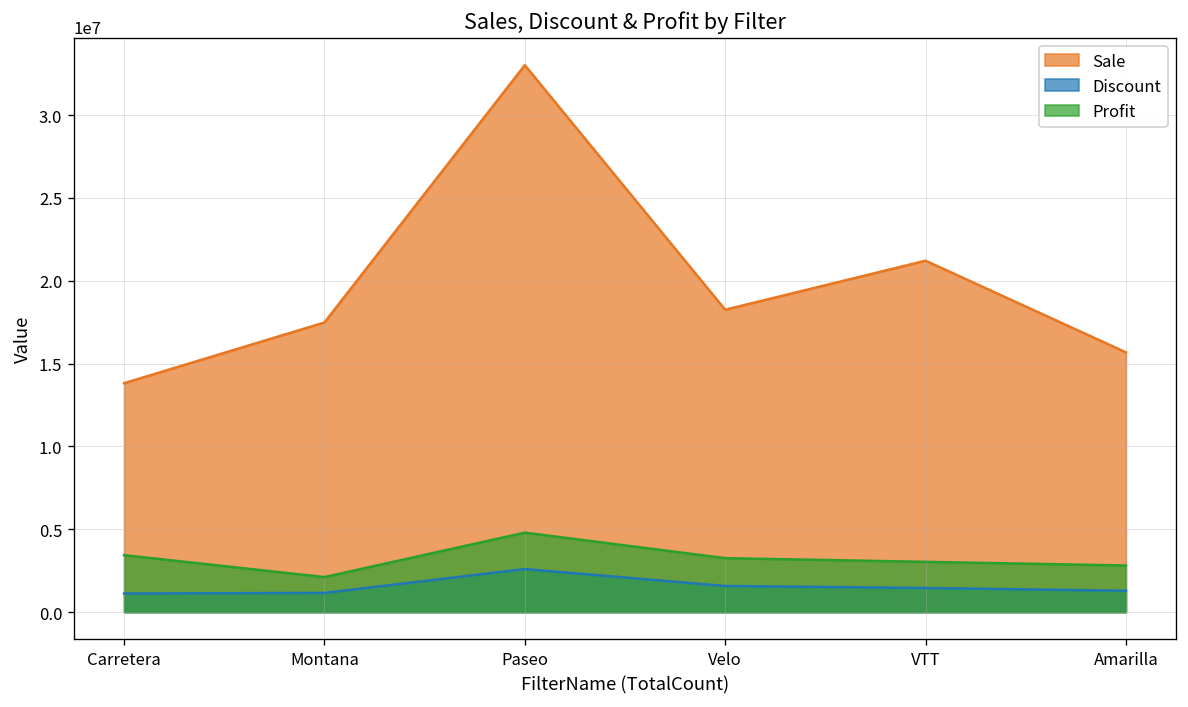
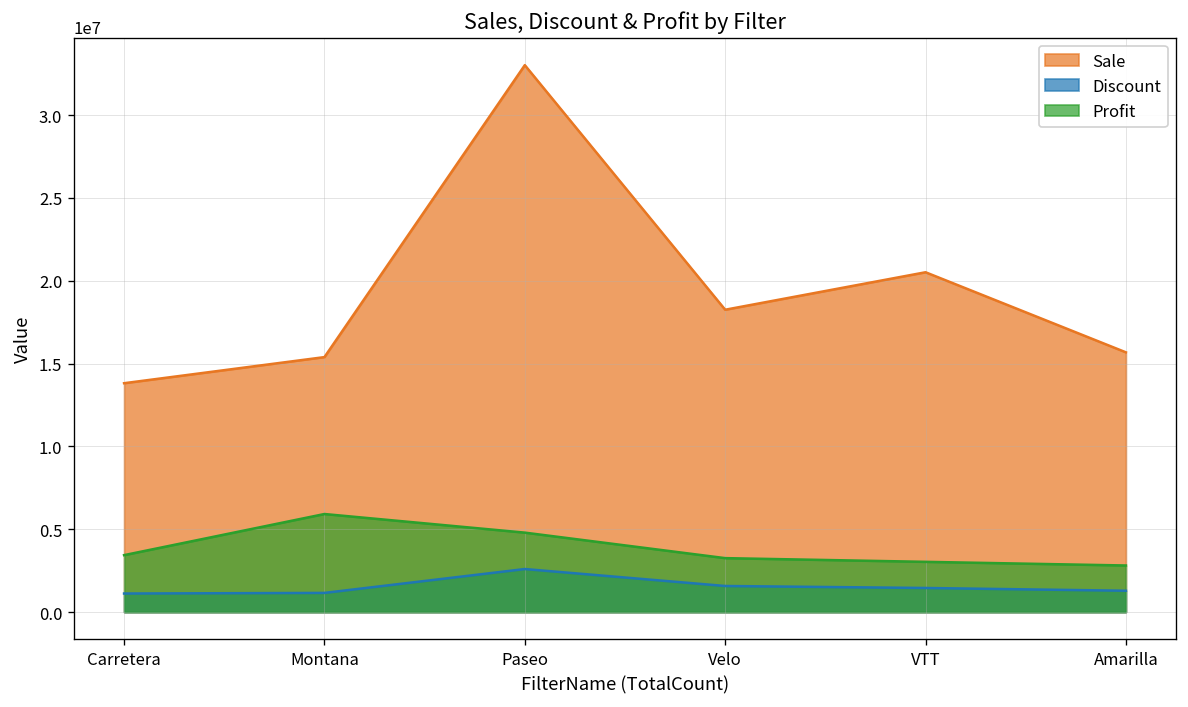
  {
    "Sale": {
      "Carretera": 13800000,
-     "Montana": 17500000,
+     "Montana": 15400000,
      "Paseo": 33000000,
      "Velo": 18300000,
-     "VTT": 21200000,
+     "VTT": 20500000,
      "Amarilla": 15700000
    },
    "Discount": {
      "Carretera": 1100000,
      "Montana": 1200000,
      "Paseo": 2600000,
      "Velo": 1600000,
      "VTT": 1500000,
      "Amarilla": 1300000
    },
    "Profit": {
      "Carretera": 3400000,
-     "Montana": 2100000,
+     "Montana": 5900000,
      "Paseo": 4800000,
      "Velo": 3300000,
      "VTT": 3000000,
      "Amarilla": 2800000
    }
  }
